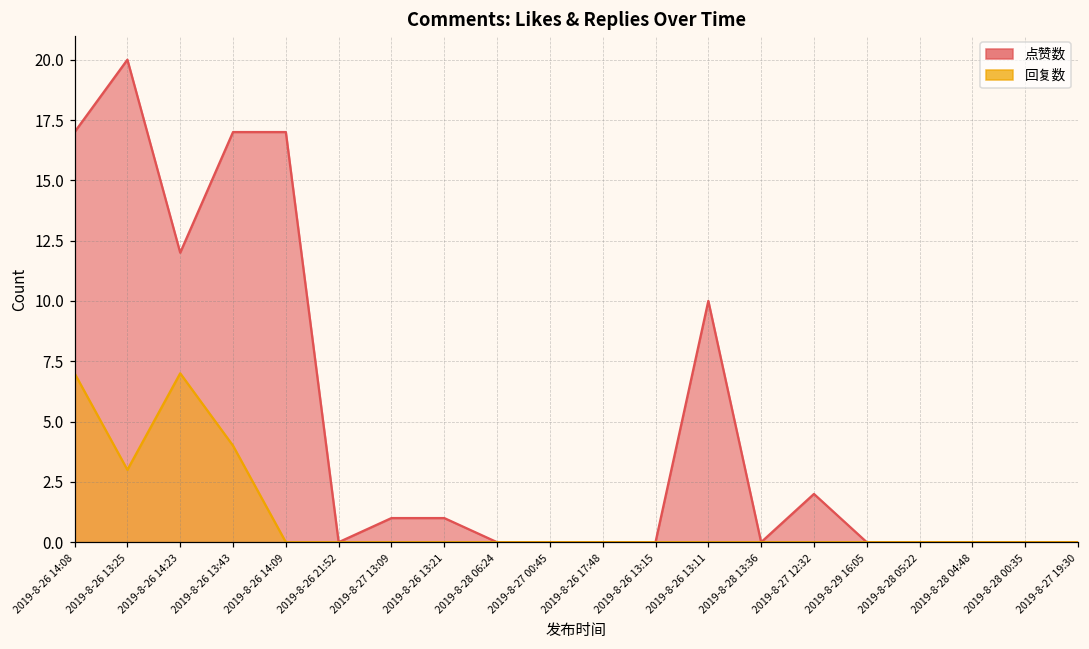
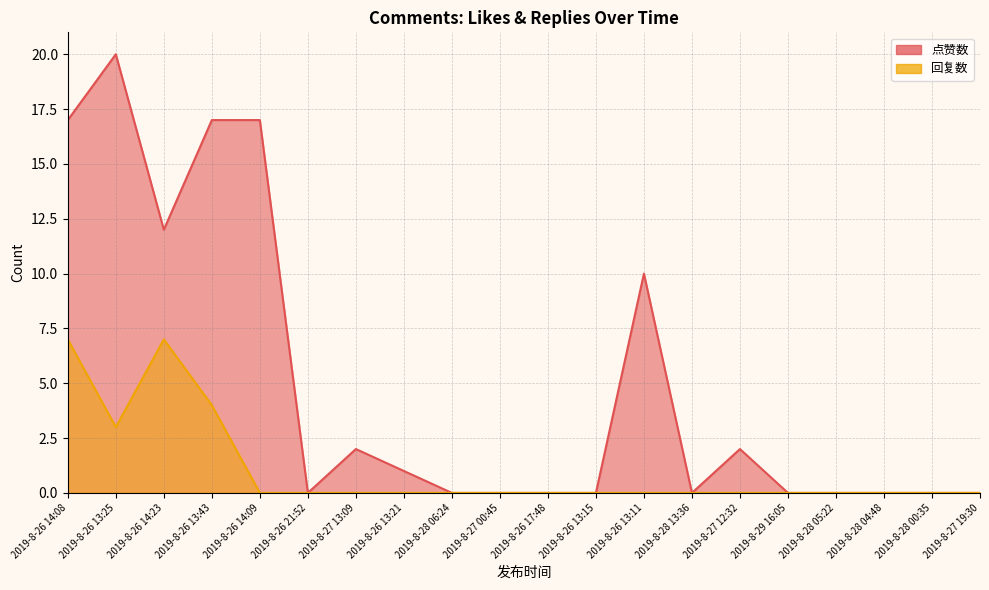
  {
    "点赞数": {
      "2019-8-26 14:08": 17,
      "2019-8-26 13:25": 20,
      "2019-8-26 14:23": 12,
      "2019-8-26 13:43": 17,
      "2019-8-26 14:09": 17,
-     "2019-8-27 13:09": 1,
+     "2019-8-27 13:09": 2,
      "2019-8-26 13:21": 1,
      "2019-8-26 13:11": 10,
      "2019-8-27 12:32": 2
    },
    "回复数": {
      "2019-8-26 14:08": 7,
      "2019-8-26 13:25": 3,
      "2019-8-26 14:23": 7,
      "2019-8-26 13:43": 4,
      "2019-8-26 14:09": 0,
      "2019-8-27 13:09": 0,
      "2019-8-26 13:21": 0,
      "2019-8-26 13:11": 0,
      "2019-8-27 12:32": 0
    }
  }
